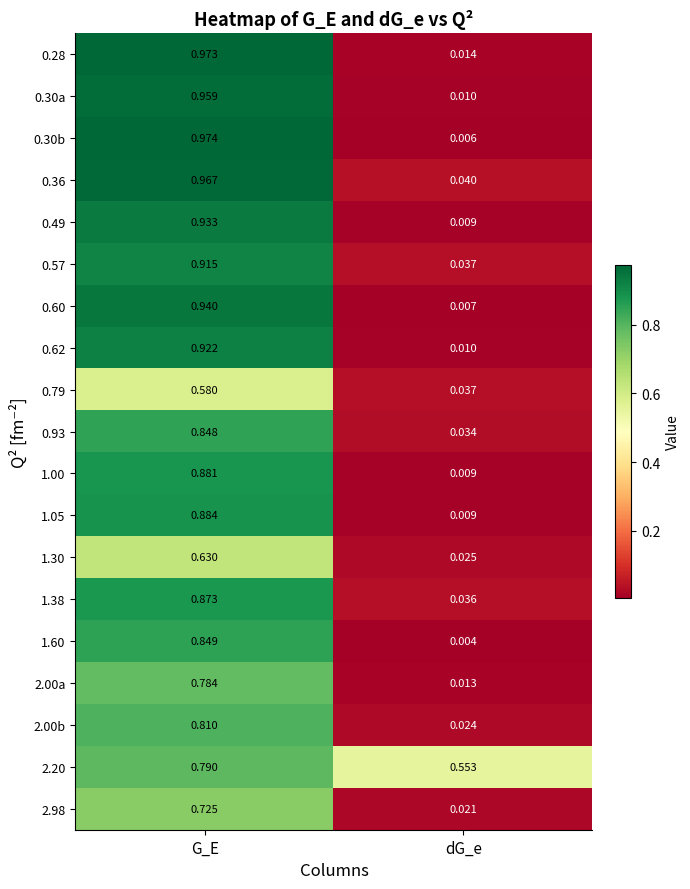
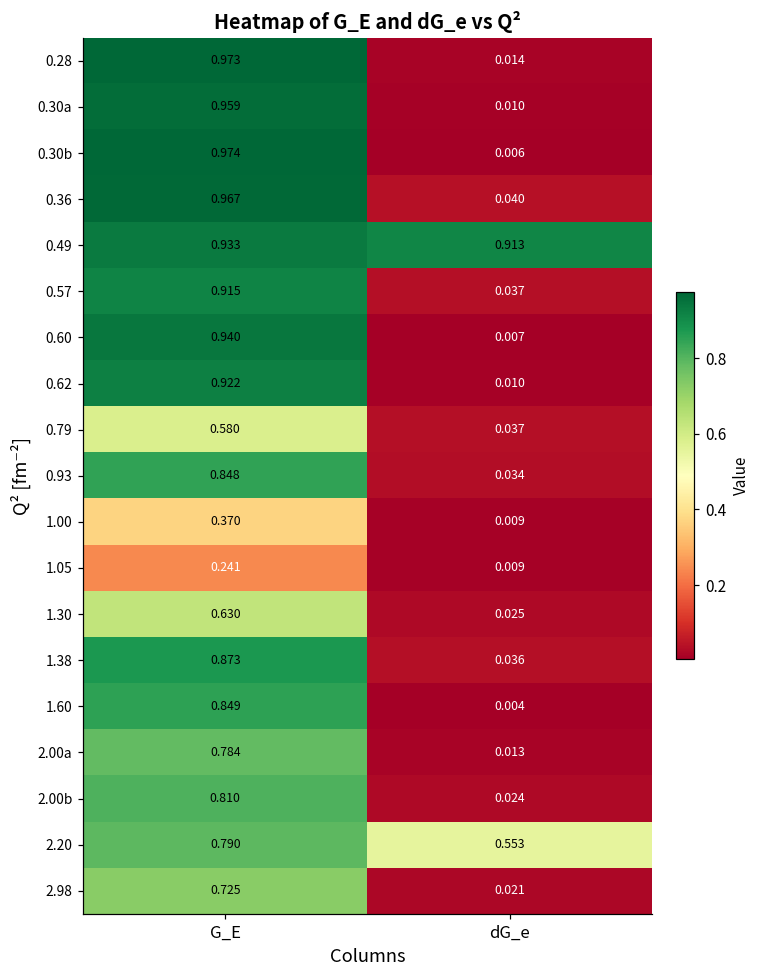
  {
    "0.28": {
      "G_E": 0.973,
      "dG_e": 0.014
    },
    "0.30a": {
      "G_E": 0.959,
      "dG_e": 0.010
    },
    "0.30b": {
      "G_E": 0.974,
      "dG_e": 0.006
    },
    "0.36": {
      "G_E": 0.967,
      "dG_e": 0.040
    },
    "0.49": {
      "G_E": 0.933,
-     "dG_e": 0.009
+     "dG_e": 0.913
    },
    "0.57": {
      "G_E": 0.915,
      "dG_e": 0.037
    },
    "0.60": {
      "G_E": 0.940,
      "dG_e": 0.007
    },
    "0.62": {
      "G_E": 0.922,
      "dG_e": 0.010
    },
    "0.79": {
      "G_E": 0.580,
      "dG_e": 0.037
    },
    "0.93": {
      "G_E": 0.848,
      "dG_e": 0.034
    },
    "1.00": {
-     "G_E": 0.881,
+     "G_E": 0.370,
      "dG_e": 0.009
    },
    "1.05": {
-     "G_E": 0.884,
+     "G_E": 0.241,
      "dG_e": 0.009
    },
    "1.30": {
      "G_E": 0.630,
      "dG_e": 0.025
    },
    "1.38": {
      "G_E": 0.873,
      "dG_e": 0.036
    },
    "1.60": {
      "G_E": 0.849,
      "dG_e": 0.004
    },
    "2.00a": {
      "G_E": 0.784,
      "dG_e": 0.013
    },
    "2.00b": {
      "G_E": 0.810,
      "dG_e": 0.024
    },
    "2.20": {
      "G_E": 0.790,
      "dG_e": 0.553
    },
    "2.98": {
      "G_E": 0.725,
      "dG_e": 0.021
    }
  }
